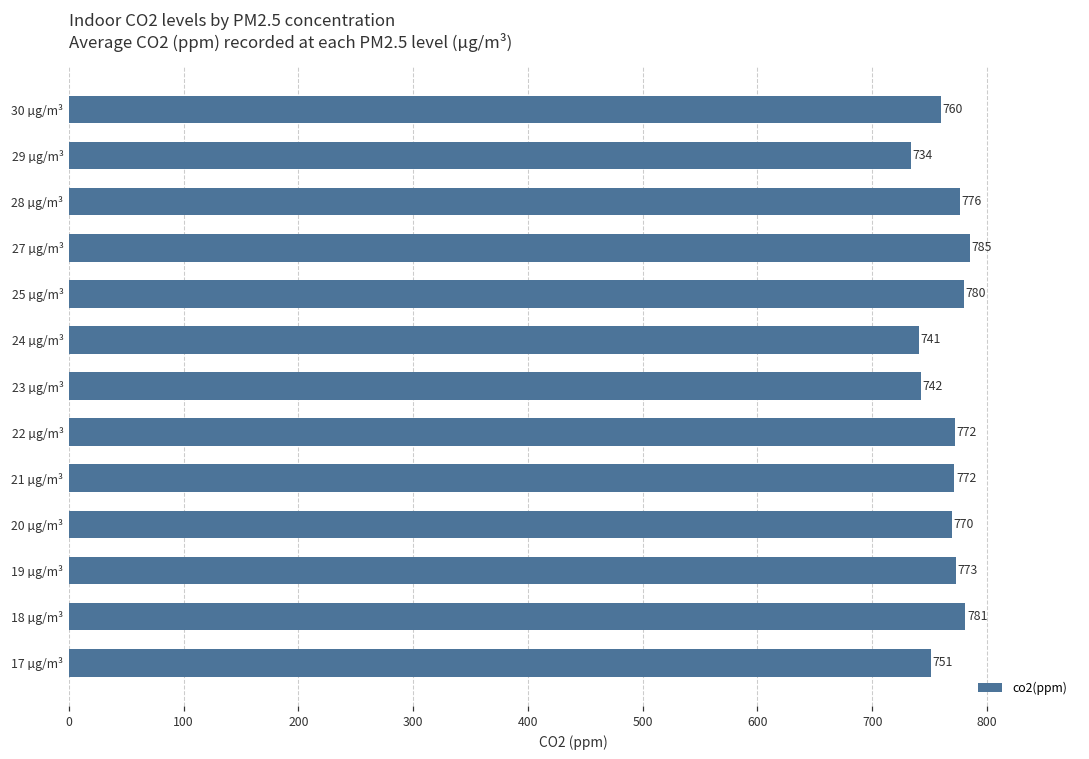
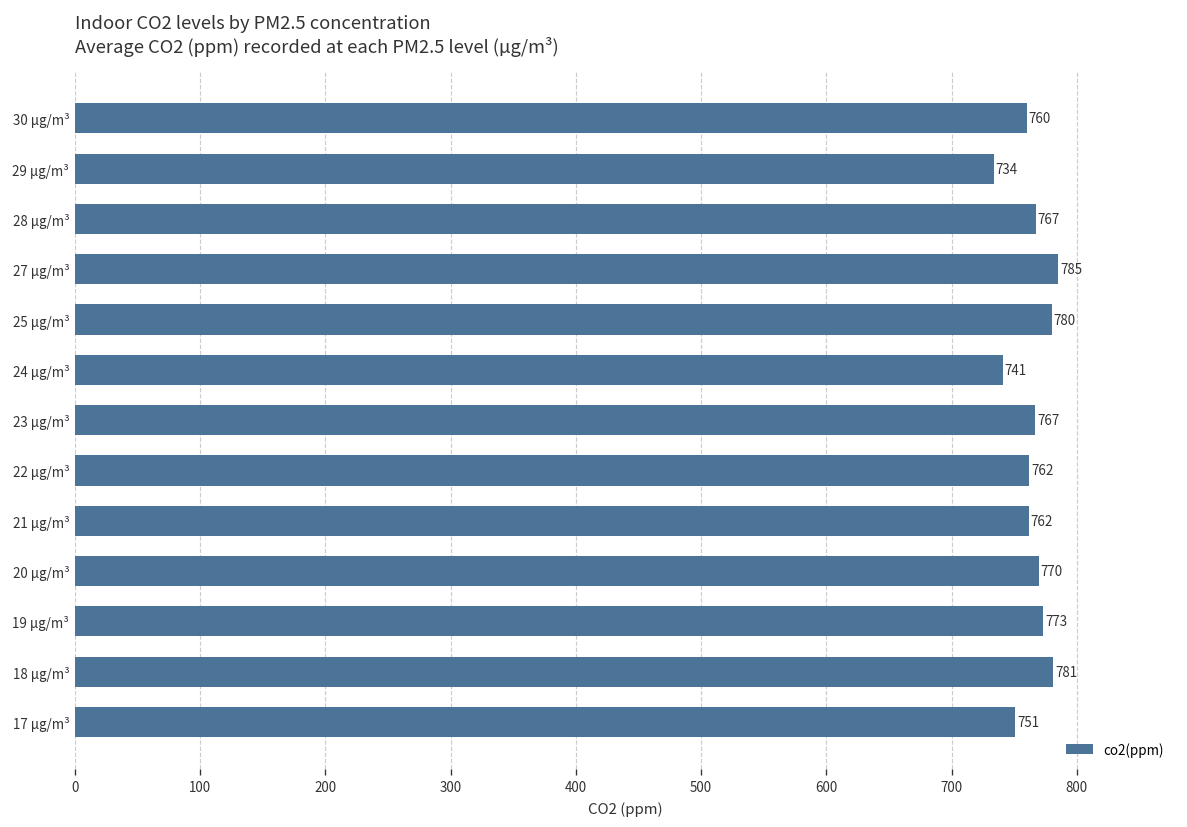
  {
    "30 µg/m³": 760,
    "29 µg/m³": 734,
-   "28 µg/m³": 776,
+   "28 µg/m³": 767,
    "27 µg/m³": 785,
    "25 µg/m³": 780,
    "24 µg/m³": 741,
-   "23 µg/m³": 742,
-   "22 µg/m³": 772,
-   "21 µg/m³": 772,
+   "23 µg/m³": 767,
+   "22 µg/m³": 762,
+   "21 µg/m³": 762,
    "20 µg/m³": 770,
    "19 µg/m³": 773,
    "18 µg/m³": 781,
    "17 µg/m³": 751
  }
